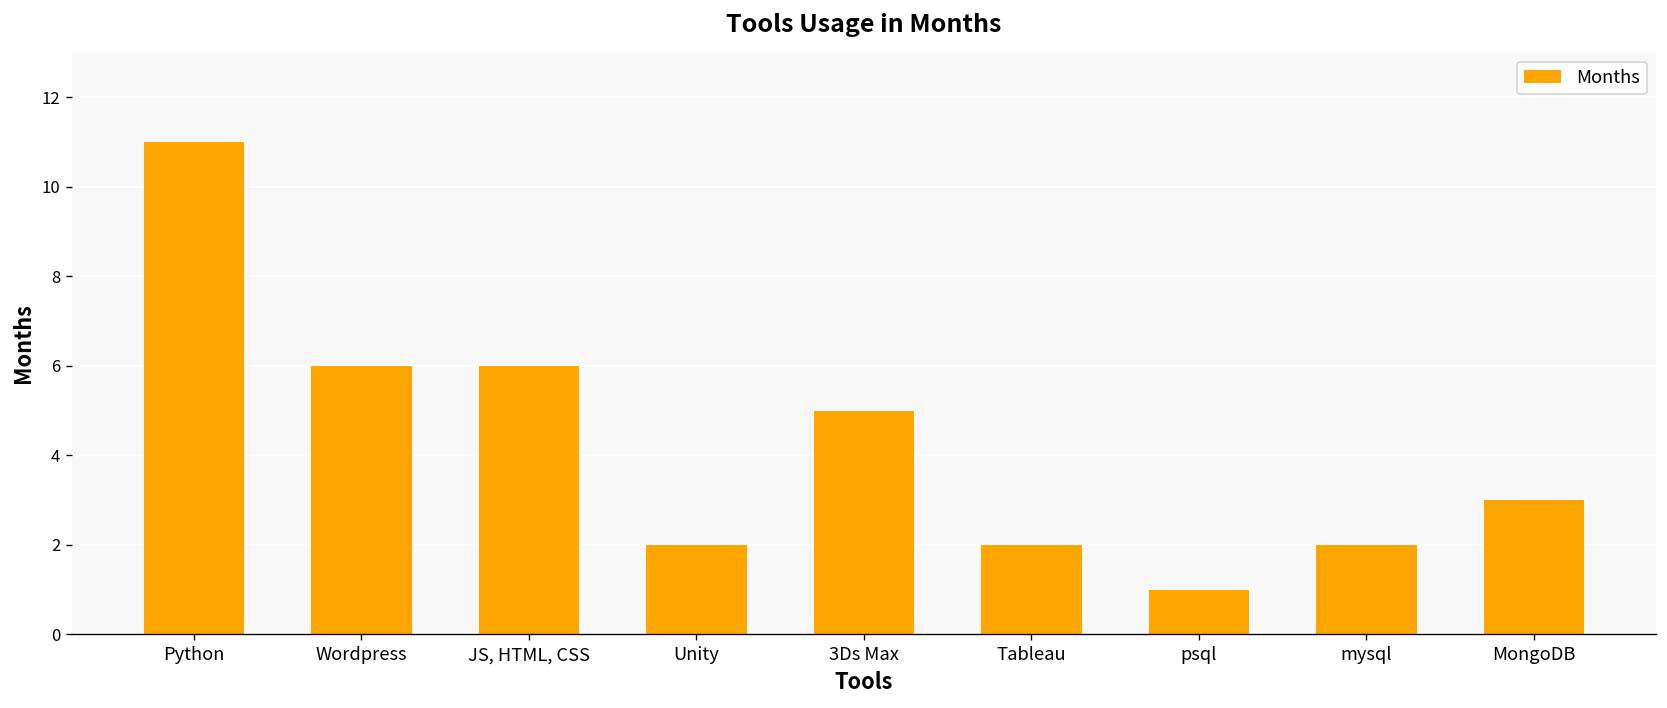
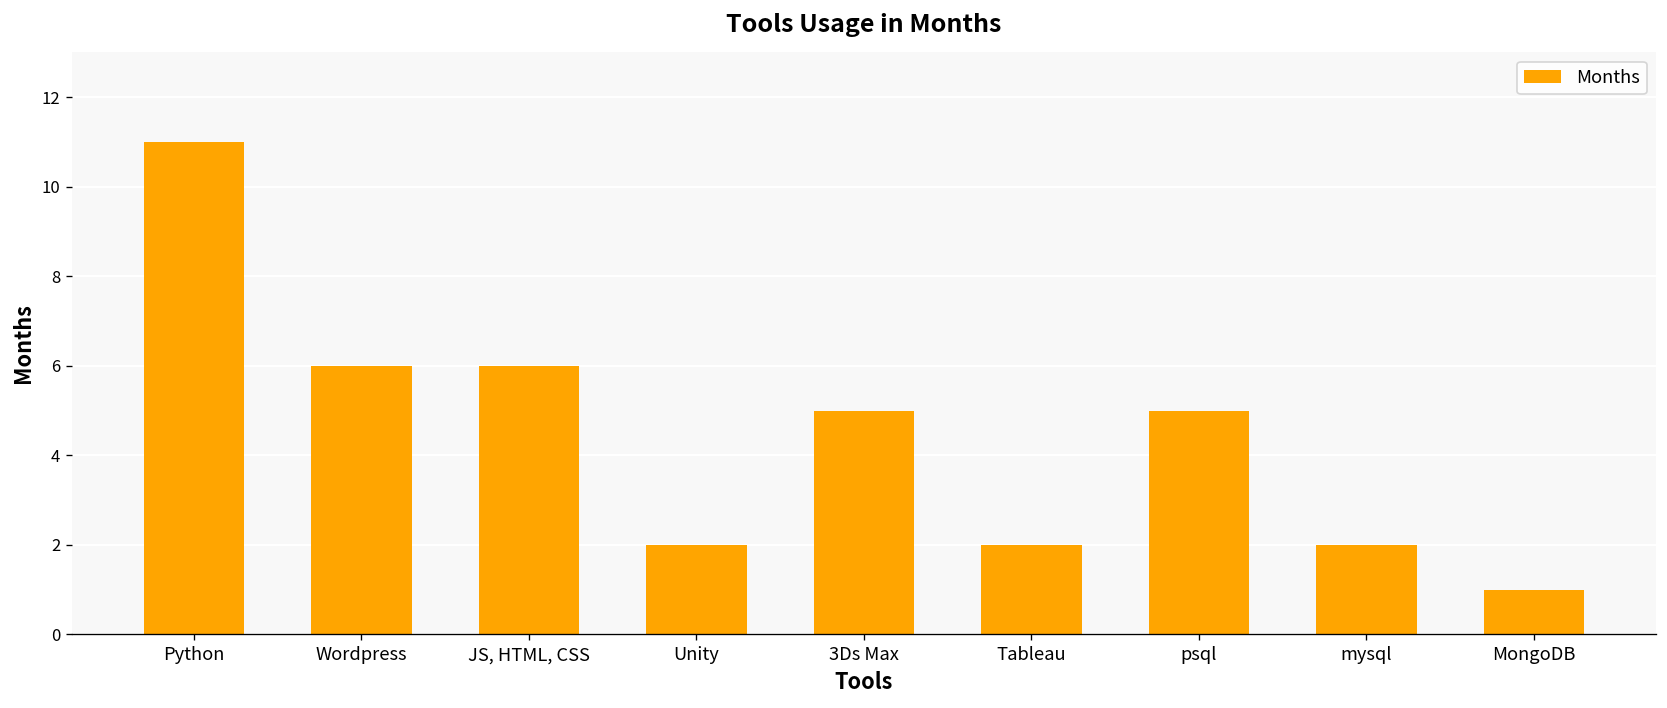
  {
    "Python": 11,
    "Wordpress": 6,
    "JS, HTML, CSS": 6,
    "Unity": 2,
    "3Ds Max": 5,
    "Tableau": 2,
-   "psql": 1,
+   "psql": 5,
    "mysql": 2,
-   "MongoDB": 3
+   "MongoDB": 1
  }
